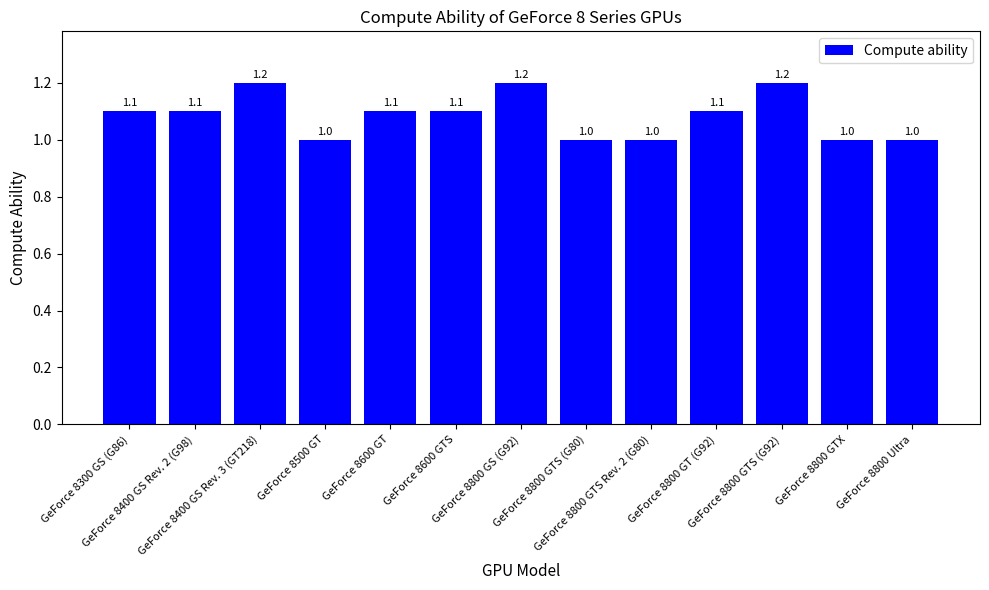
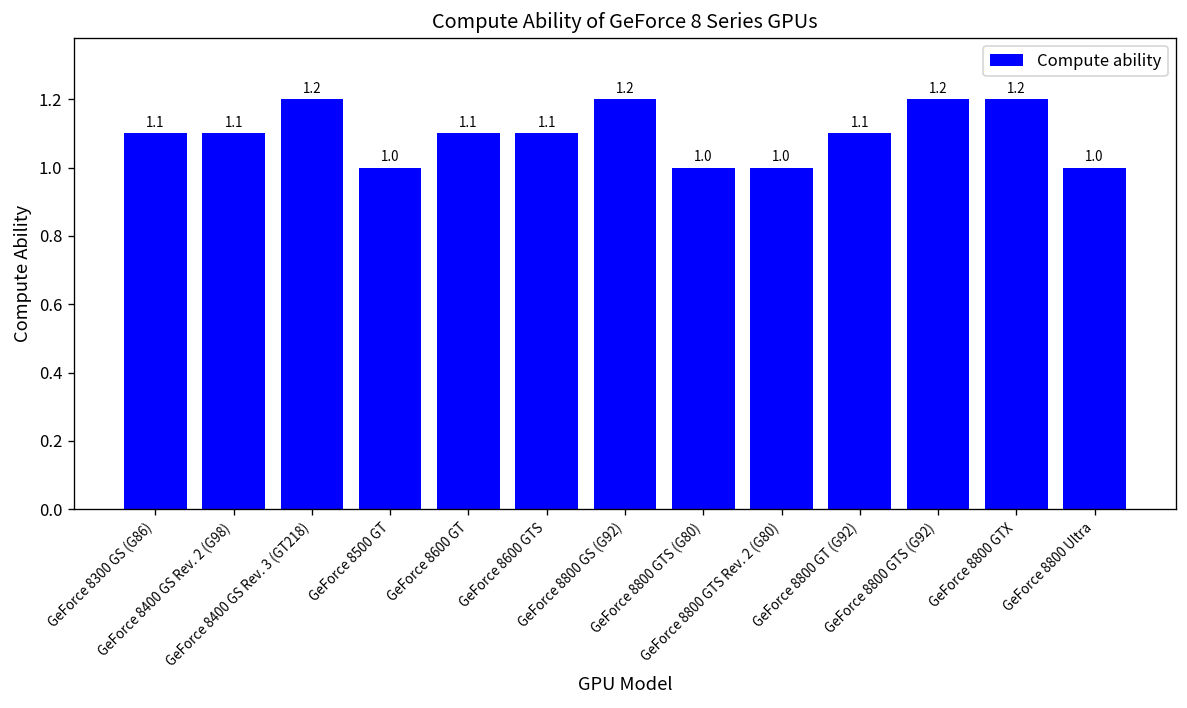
  {
    "GeForce 8300 GS (G86)": 1.1,
    "GeForce 8400 GS Rev. 2 (G98)": 1.1,
    "GeForce 8400 GS Rev. 3 (GT218)": 1.2,
    "GeForce 8500 GT": 1.0,
    "GeForce 8600 GT": 1.1,
    "GeForce 8600 GTS": 1.1,
    "GeForce 8800 GS (G92)": 1.2,
    "GeForce 8800 GTS (G80)": 1.0,
    "GeForce 8800 GTS Rev. 2 (G80)": 1.0,
    "GeForce 8800 GT (G92)": 1.1,
    "GeForce 8800 GTS (G92)": 1.2,
-   "GeForce 8800 GTX": 1.0,
+   "GeForce 8800 GTX": 1.2,
    "GeForce 8800 Ultra": 1.0
  }
